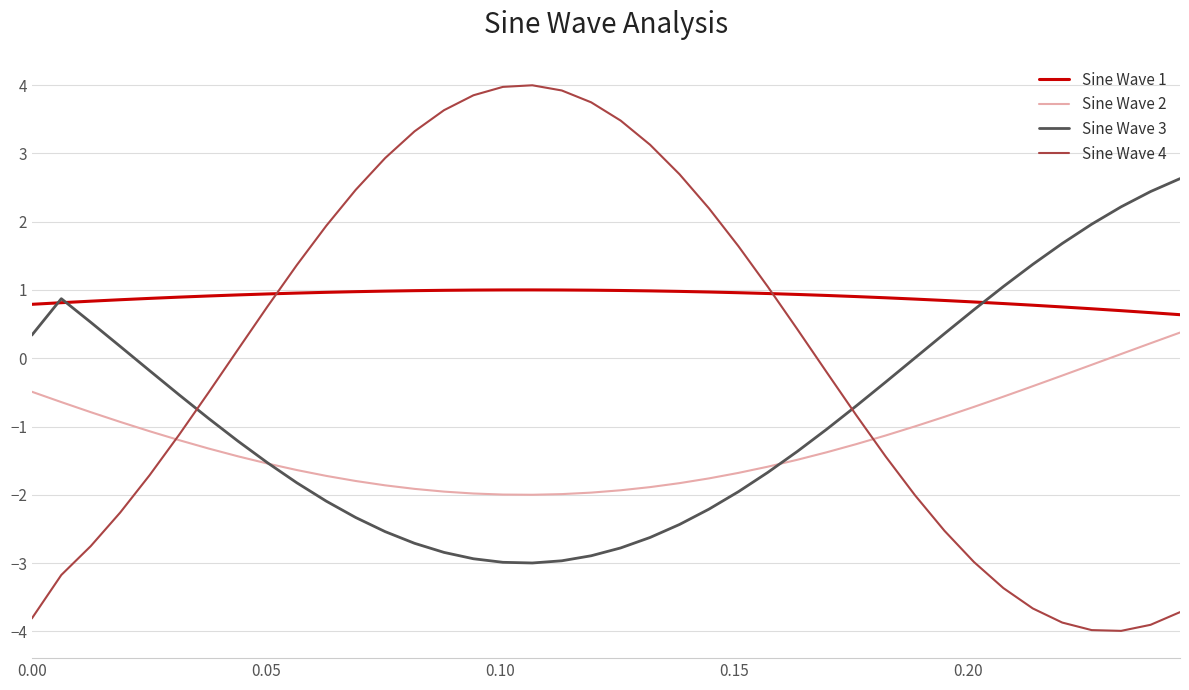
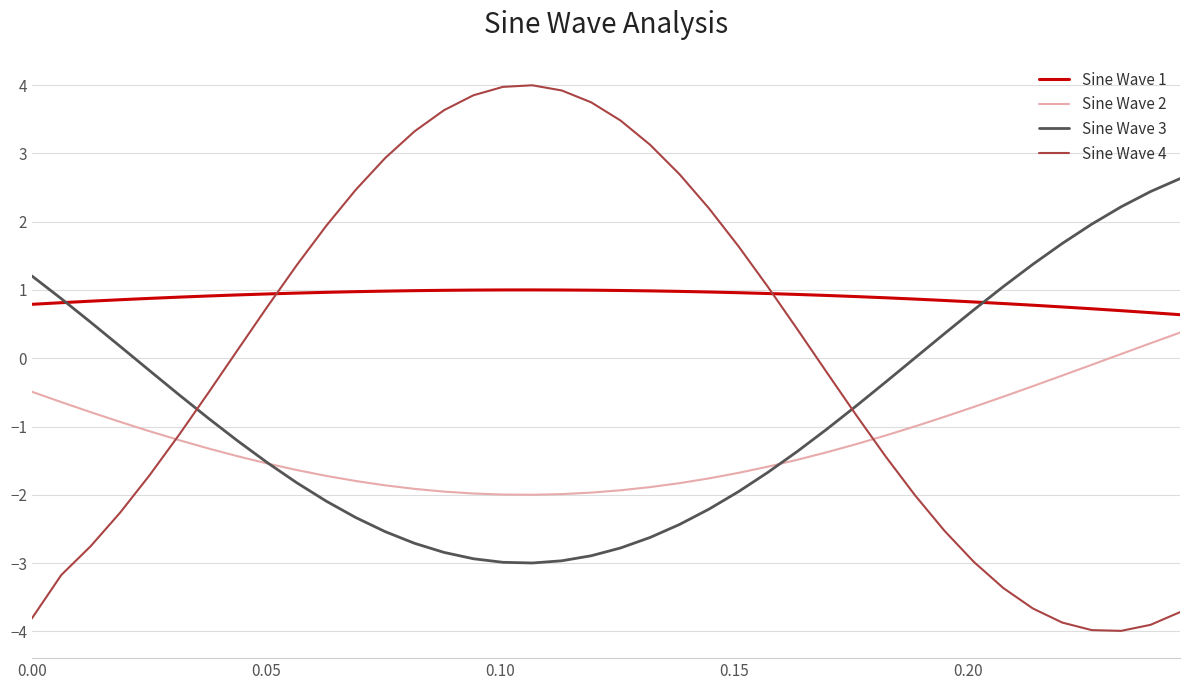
  {
    "Sine Wave 1": {
      "0.00": 0.8
    },
    "Sine Wave 2": {
      "0.00": -0.5
    },
    "Sine Wave 3": {
-     "0.00": 0.3
+     "0.00": 1.2
    },
    "Sine Wave 4": {
      "0.00": -3.8
    }
  }
